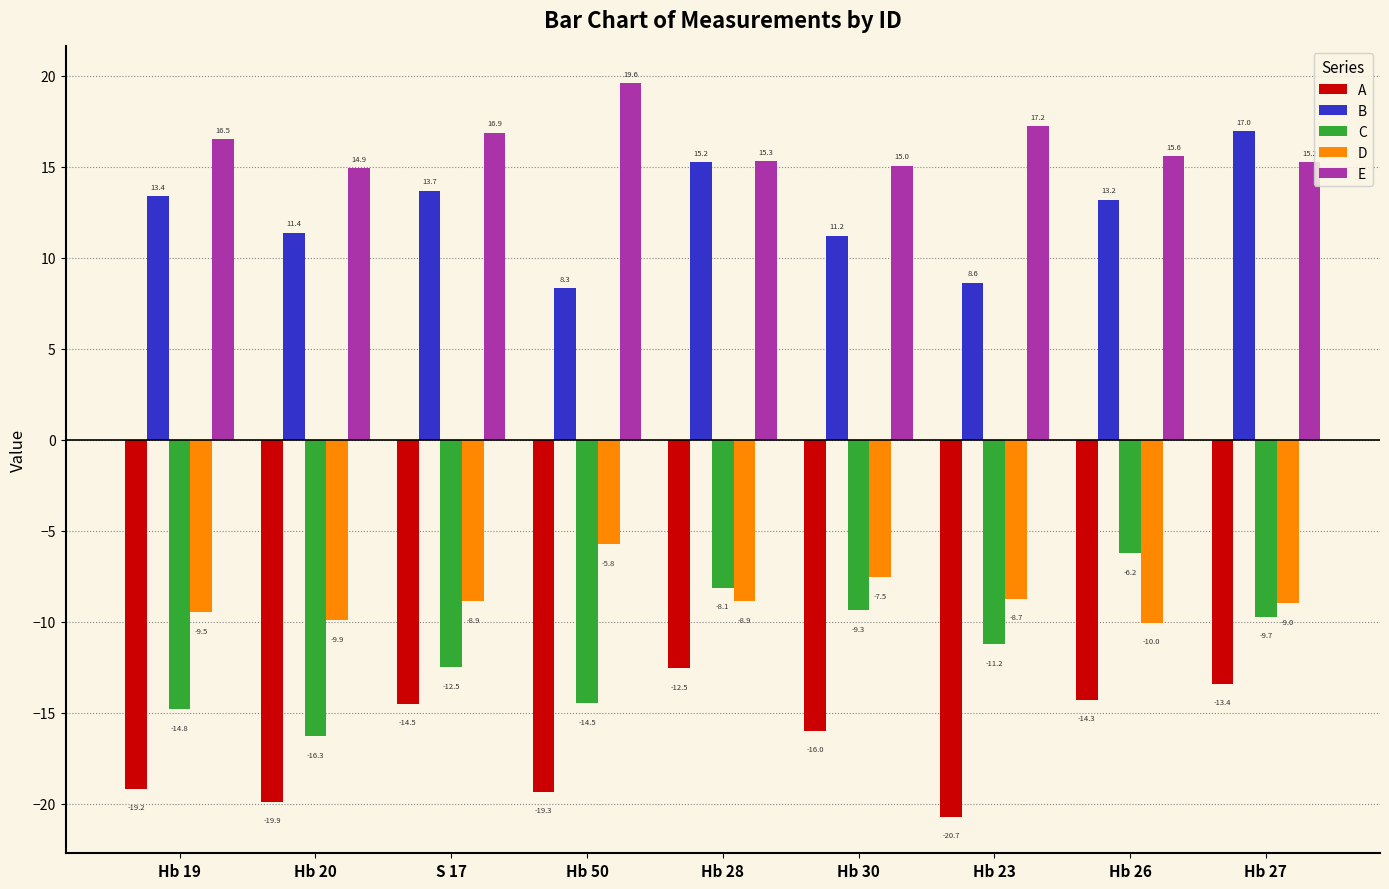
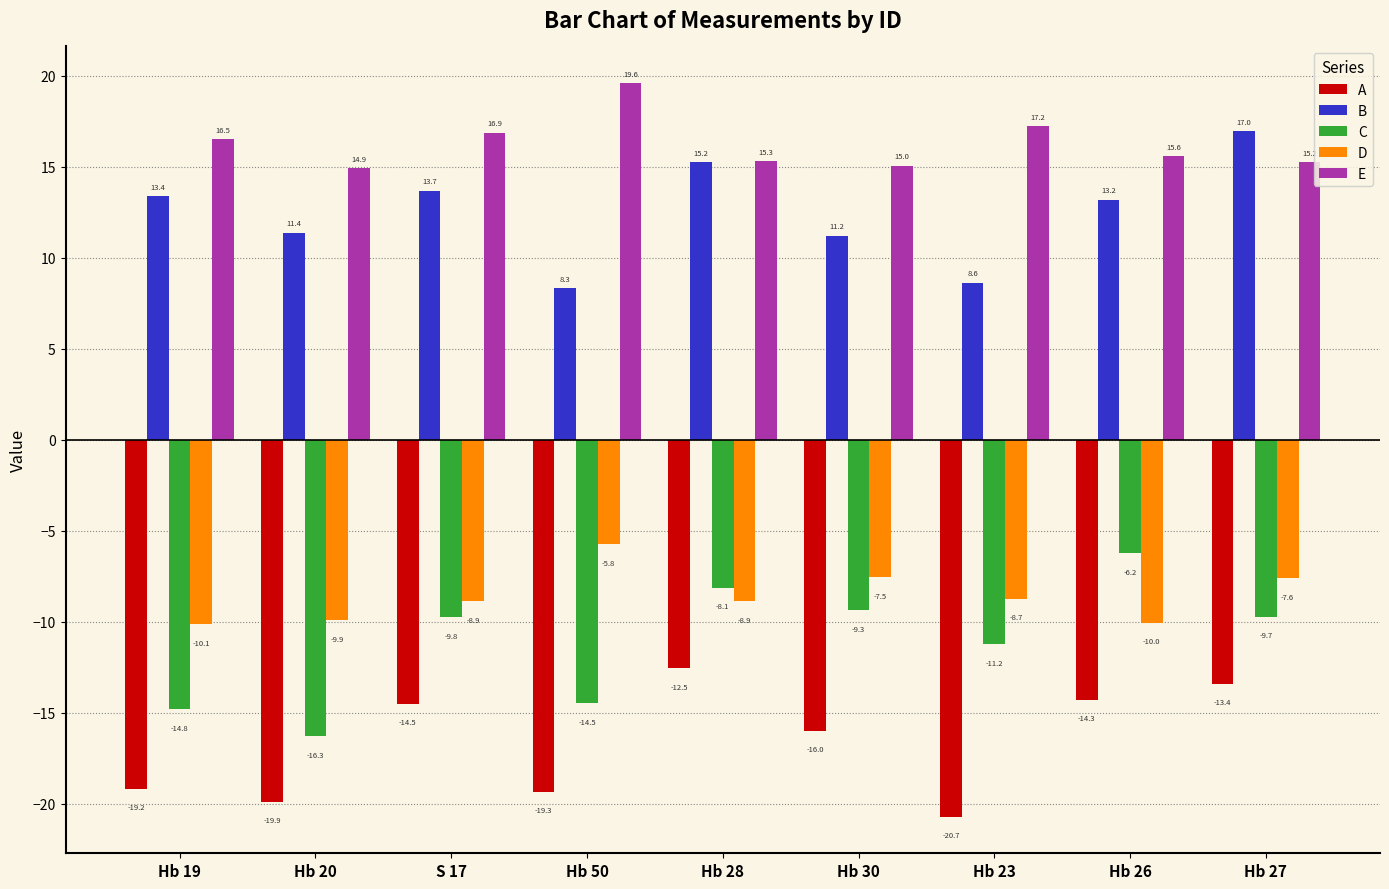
  {
    "A": {
      "Hb 19": -19.2,
      "Hb 20": -19.9,
      "S 17": -14.5,
      "Hb 50": -19.3,
      "Hb 28": -12.5,
      "Hb 30": -16.0,
      "Hb 23": -20.7,
      "Hb 26": -14.3,
      "Hb 27": -13.4
    },
    "B": {
      "Hb 19": 13.4,
      "Hb 20": 11.4,
      "S 17": 13.7,
      "Hb 50": 8.3,
      "Hb 28": 15.2,
      "Hb 30": 11.2,
      "Hb 23": 8.6,
      "Hb 26": 13.2,
      "Hb 27": 17.0
    },
    "C": {
      "Hb 19": -14.8,
      "Hb 20": -16.3,
-     "S 17": -12.5,
+     "S 17": -9.8,
      "Hb 50": -14.5,
      "Hb 28": -8.1,
      "Hb 30": -9.3,
      "Hb 23": -11.2,
      "Hb 26": -6.2,
      "Hb 27": -9.7
    },
    "D": {
-     "Hb 19": -9.5,
+     "Hb 19": -10.1,
      "Hb 20": -9.9,
      "S 17": -8.9,
      "Hb 50": -5.8,
      "Hb 28": -8.9,
      "Hb 30": -7.5,
      "Hb 23": -8.7,
      "Hb 26": -10.0,
-     "Hb 27": -9.0
+     "Hb 27": -7.6
    },
    "E": {
      "Hb 19": 16.5,
      "Hb 20": 14.9,
      "S 17": 16.9,
      "Hb 50": 19.6,
      "Hb 28": 15.3,
      "Hb 30": 15.0,
      "Hb 23": 17.2,
      "Hb 26": 15.6
    }
  }
